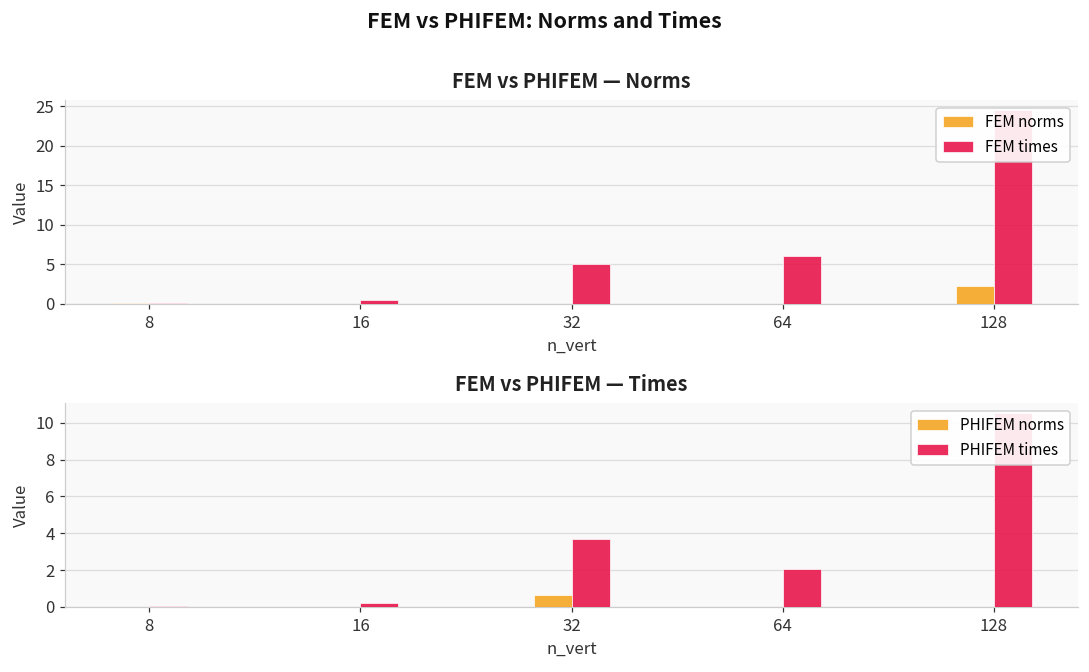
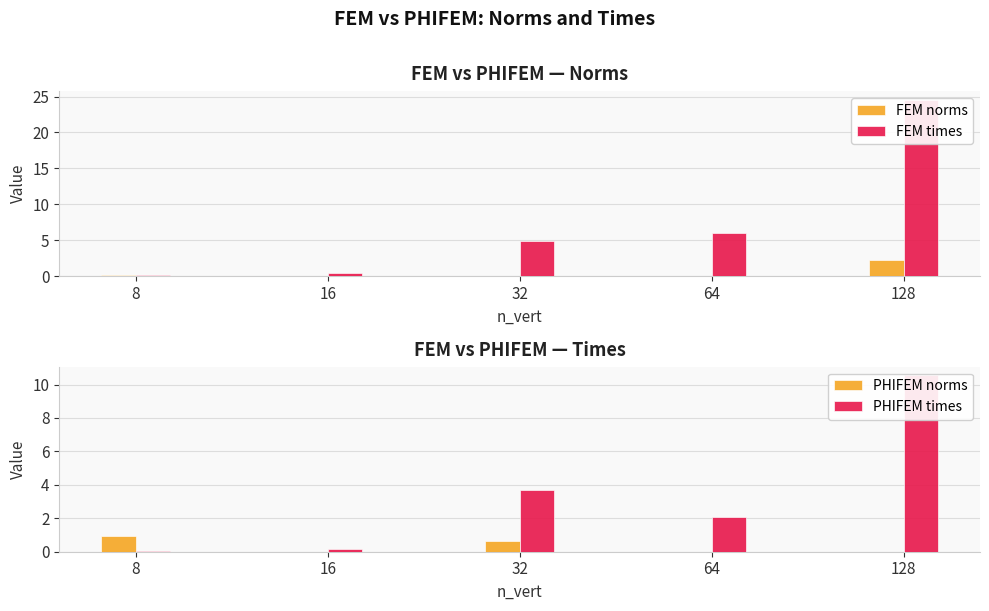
  {
    "FEM vs PHIFEM — Norms": {
      "FEM norms": {
        "128": 2
      },
      "FEM times": {
        "16": 0,
        "32": 5,
        "64": 6
      }
    },
    "FEM vs PHIFEM — Times": {
      "PHIFEM norms": {
-       "8": 0.0,
+       "8": 0.9,
        "32": 0.6
      },
      "PHIFEM times": {
        "16": 0.2,
        "32": 3.7,
        "64": 2.1
      }
    }
  }
